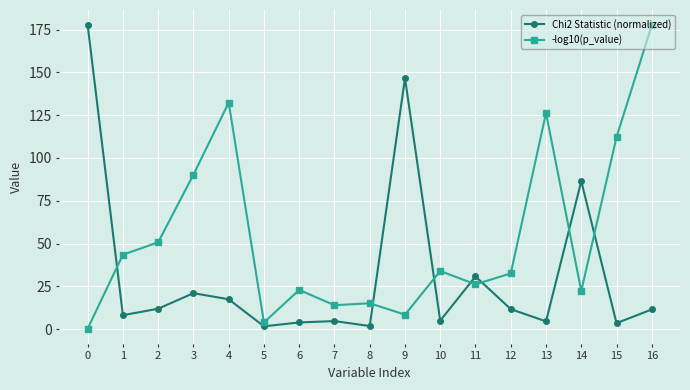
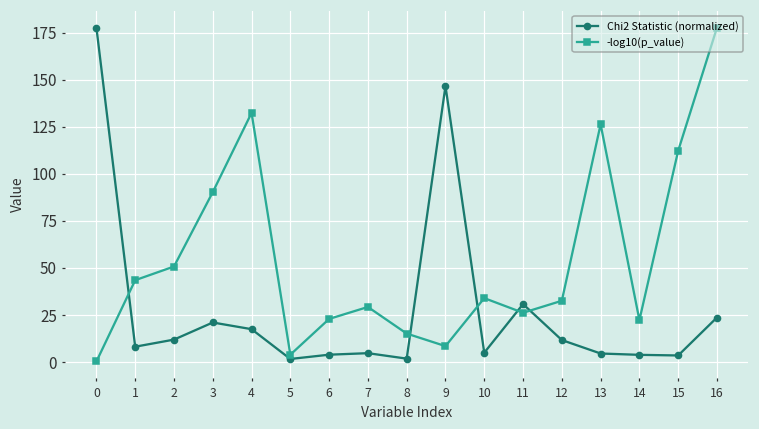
  {
    "Chi2 Statistic (normalized)": {
      "0": 178,
      "1": 8,
      "2": 12,
      "3": 21,
      "4": 17,
      "5": 2,
      "6": 4,
      "7": 5,
      "8": 2,
      "9": 147,
      "10": 5,
      "11": 31,
      "12": 12,
      "13": 5,
-     "14": 86,
+     "14": 4,
      "15": 4,
-     "16": 12
+     "16": 24
    },
    "-log10(p_value)": {
      "0": 0,
      "1": 44,
      "2": 51,
      "3": 90,
      "4": 132,
      "5": 4,
      "6": 23,
-     "7": 14,
+     "7": 29,
      "8": 15,
      "9": 8,
      "10": 34,
      "11": 26,
      "12": 33,
      "13": 126,
      "14": 22,
      "15": 112
    }
  }
